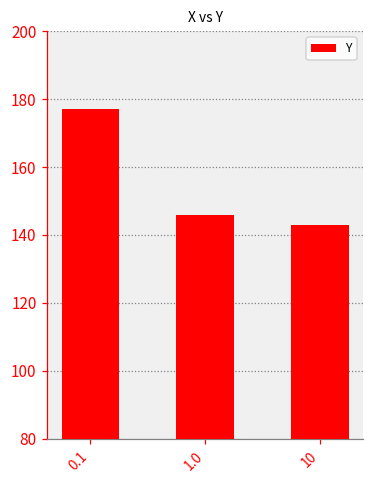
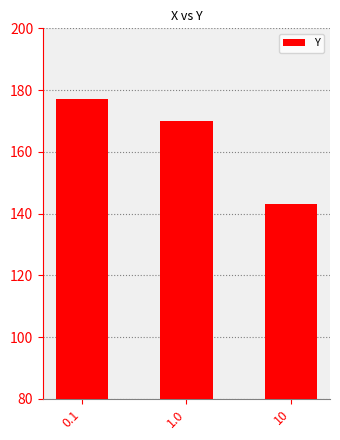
  {
    "0.1": 177,
-   "1.0": 146,
+   "1.0": 170,
    "10": 143
  }
